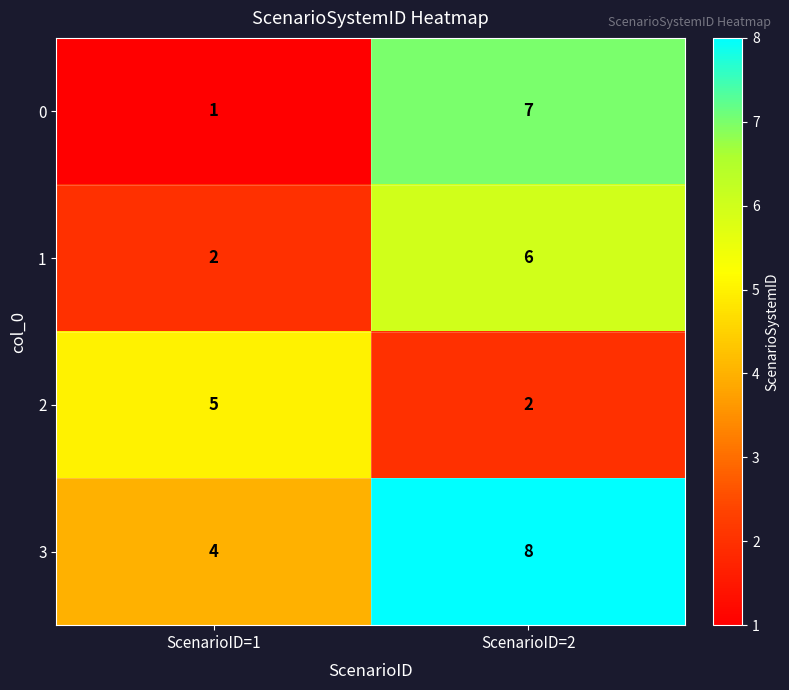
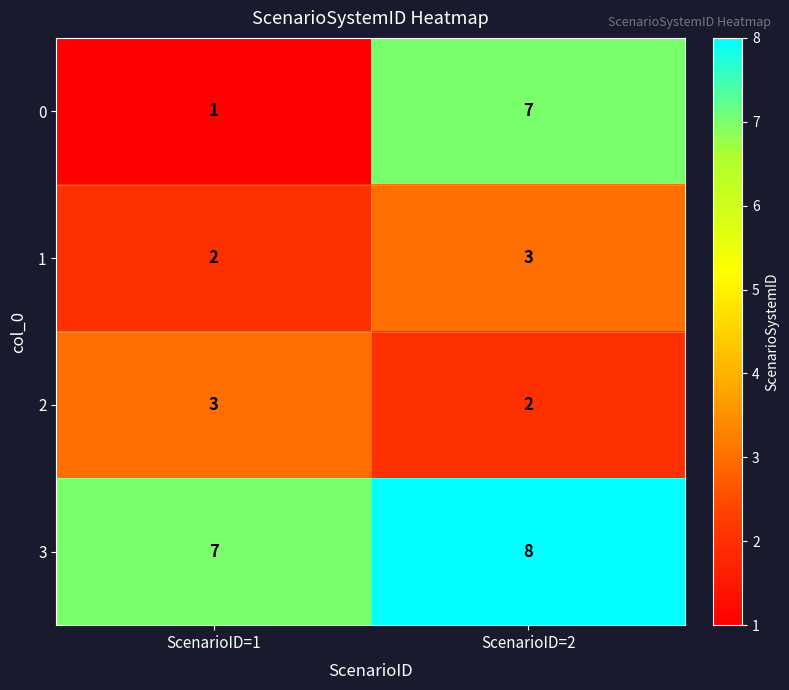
  {
    "0": {
      "ScenarioID=1": 1,
      "ScenarioID=2": 7
    },
    "1": {
      "ScenarioID=1": 2,
-     "ScenarioID=2": 6
+     "ScenarioID=2": 3
    },
    "2": {
-     "ScenarioID=1": 5,
+     "ScenarioID=1": 3,
      "ScenarioID=2": 2
    },
    "3": {
-     "ScenarioID=1": 4,
+     "ScenarioID=1": 7,
      "ScenarioID=2": 8
    }
  }
